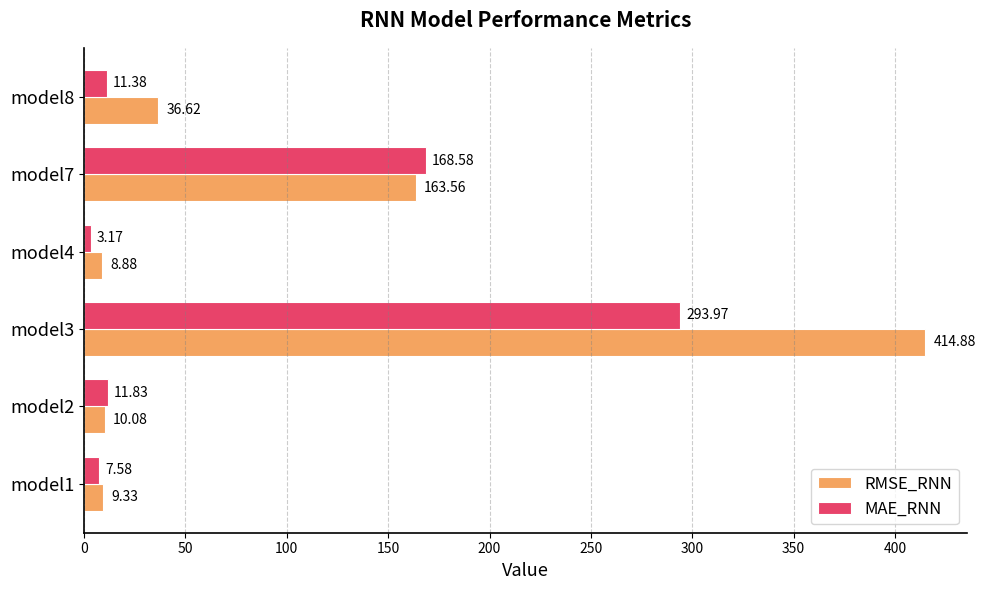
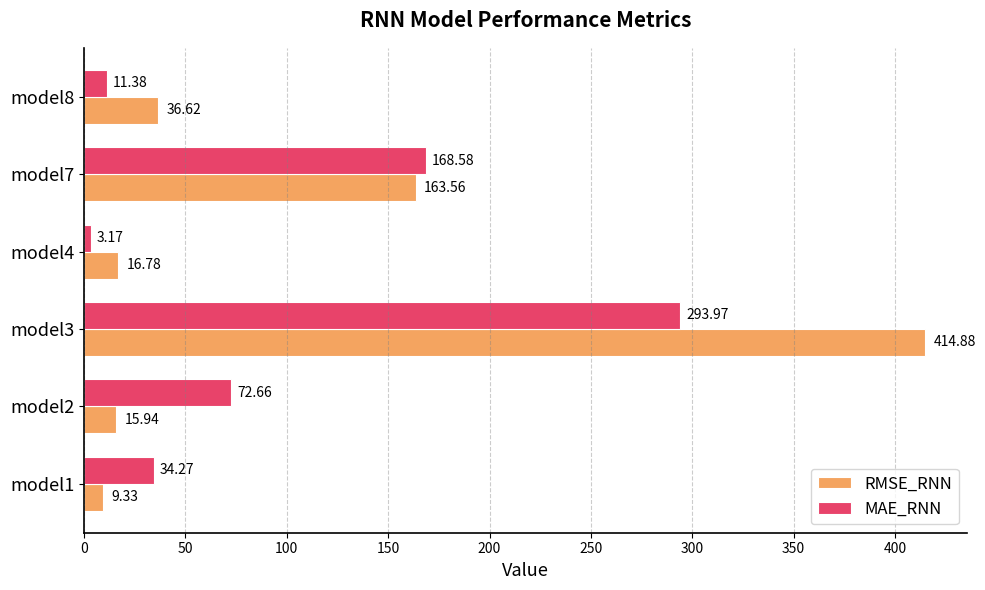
  {
    "RMSE_RNN": {
      "model8": 36.62,
      "model7": 163.56,
-     "model4": 8.88,
+     "model4": 16.78,
      "model3": 414.88,
-     "model2": 10.08,
+     "model2": 15.94,
      "model1": 9.33
    },
    "MAE_RNN": {
      "model8": 11.38,
      "model7": 168.58,
      "model4": 3.17,
      "model3": 293.97,
-     "model2": 11.83,
-     "model1": 7.58
+     "model2": 72.66,
+     "model1": 34.27
    }
  }
